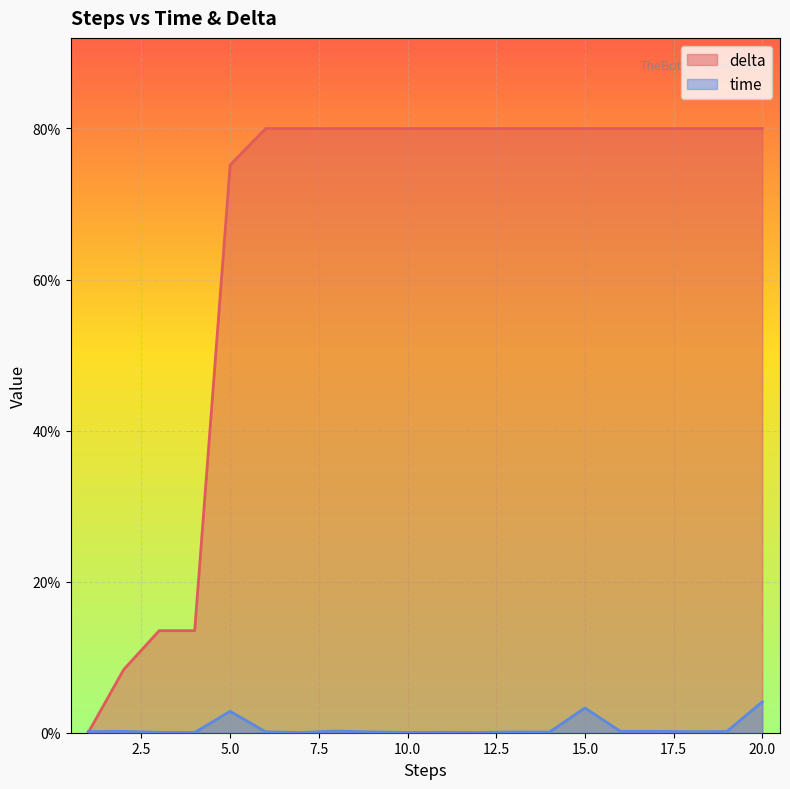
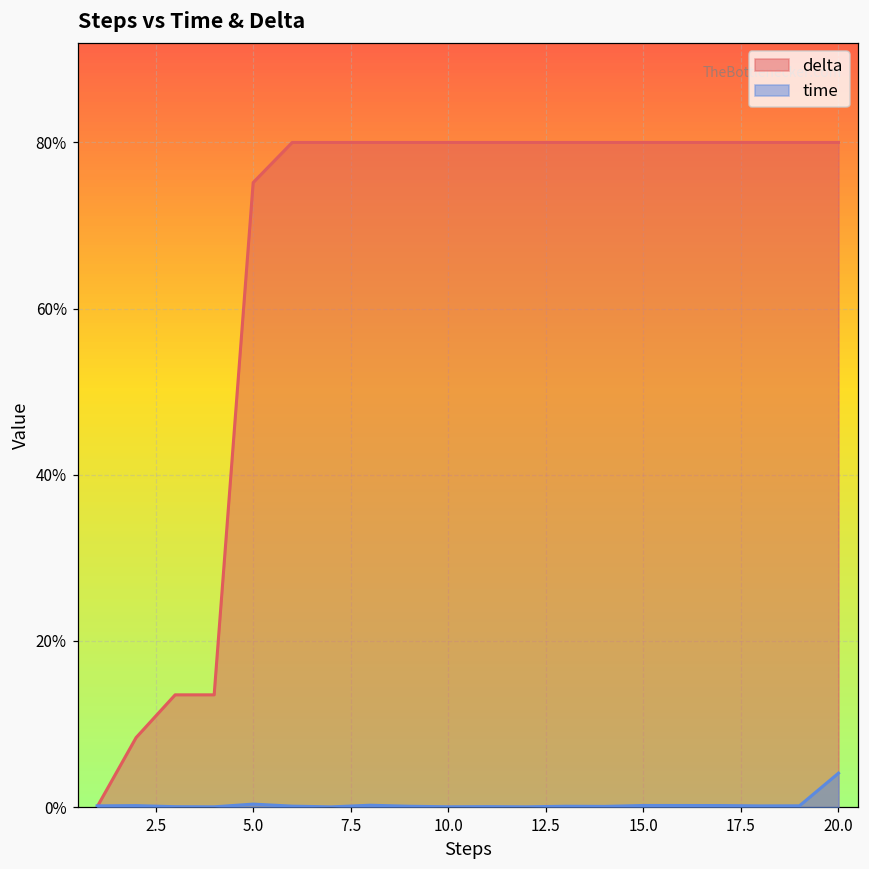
  {
    "delta": {
      "5.0": "75%",
      "10.0": "80%",
      "15.0": "80%",
      "20.0": "80%"
    },
    "time": {
-     "5.0": "3%",
+     "5.0": "0%",
      "10.0": "0%",
-     "15.0": "3%",
+     "15.0": "0%",
      "20.0": "4%"
    }
  }
